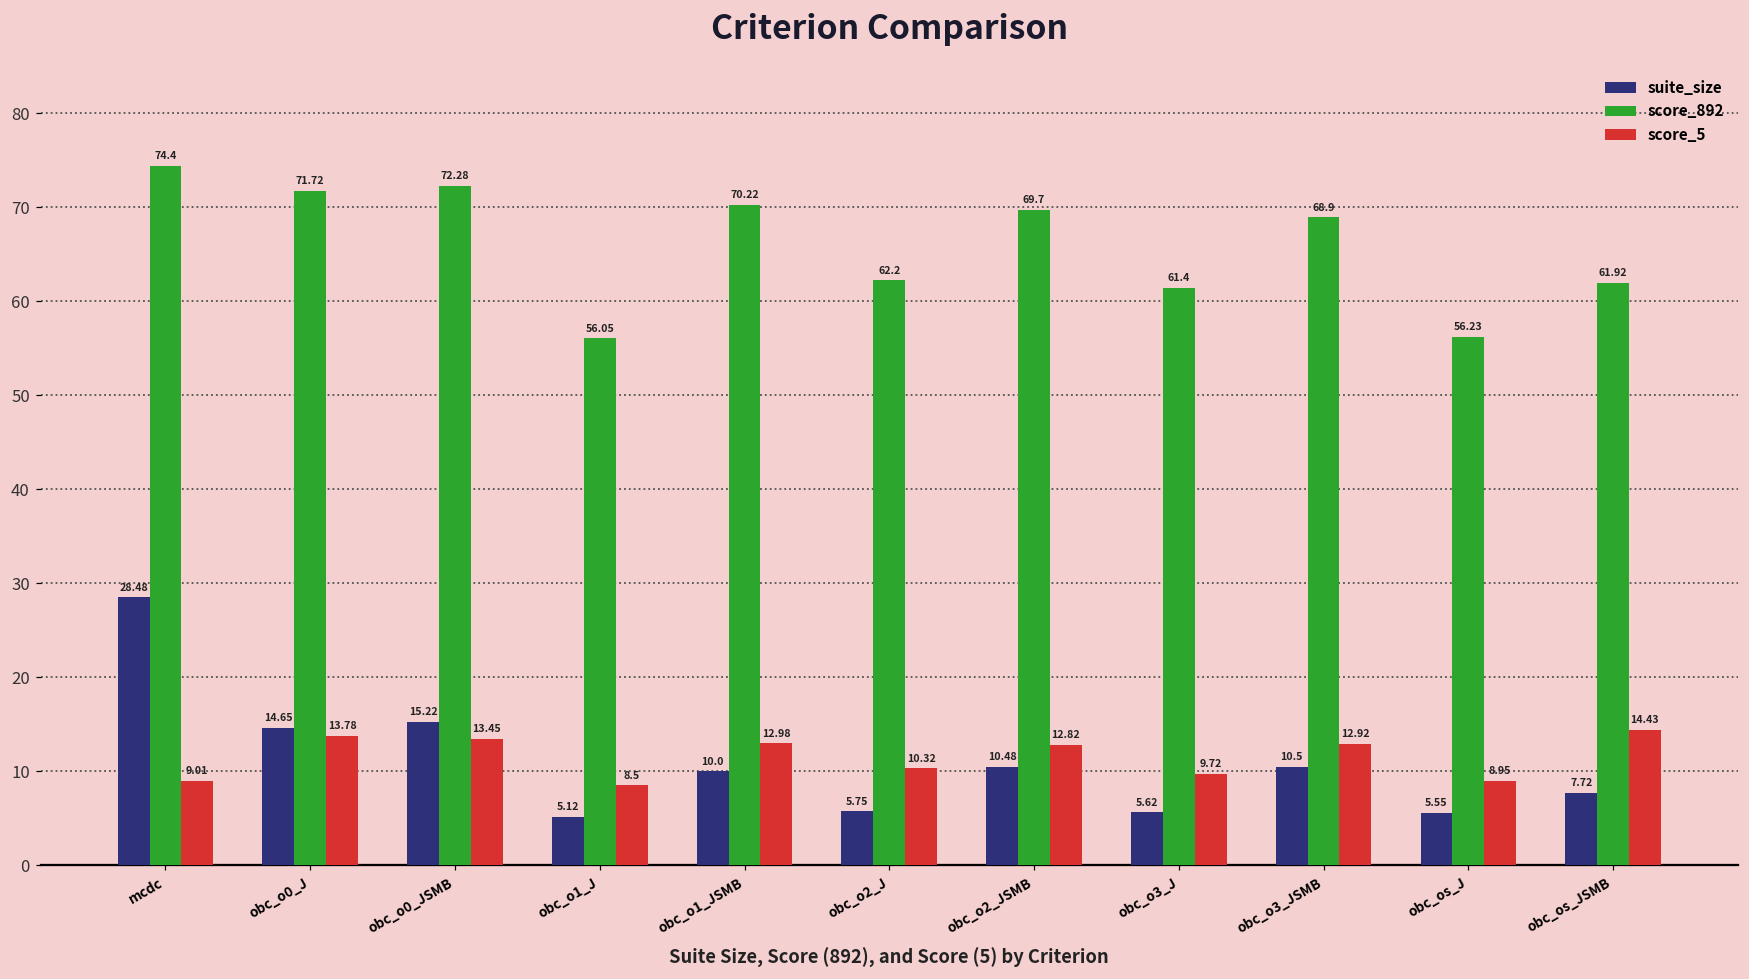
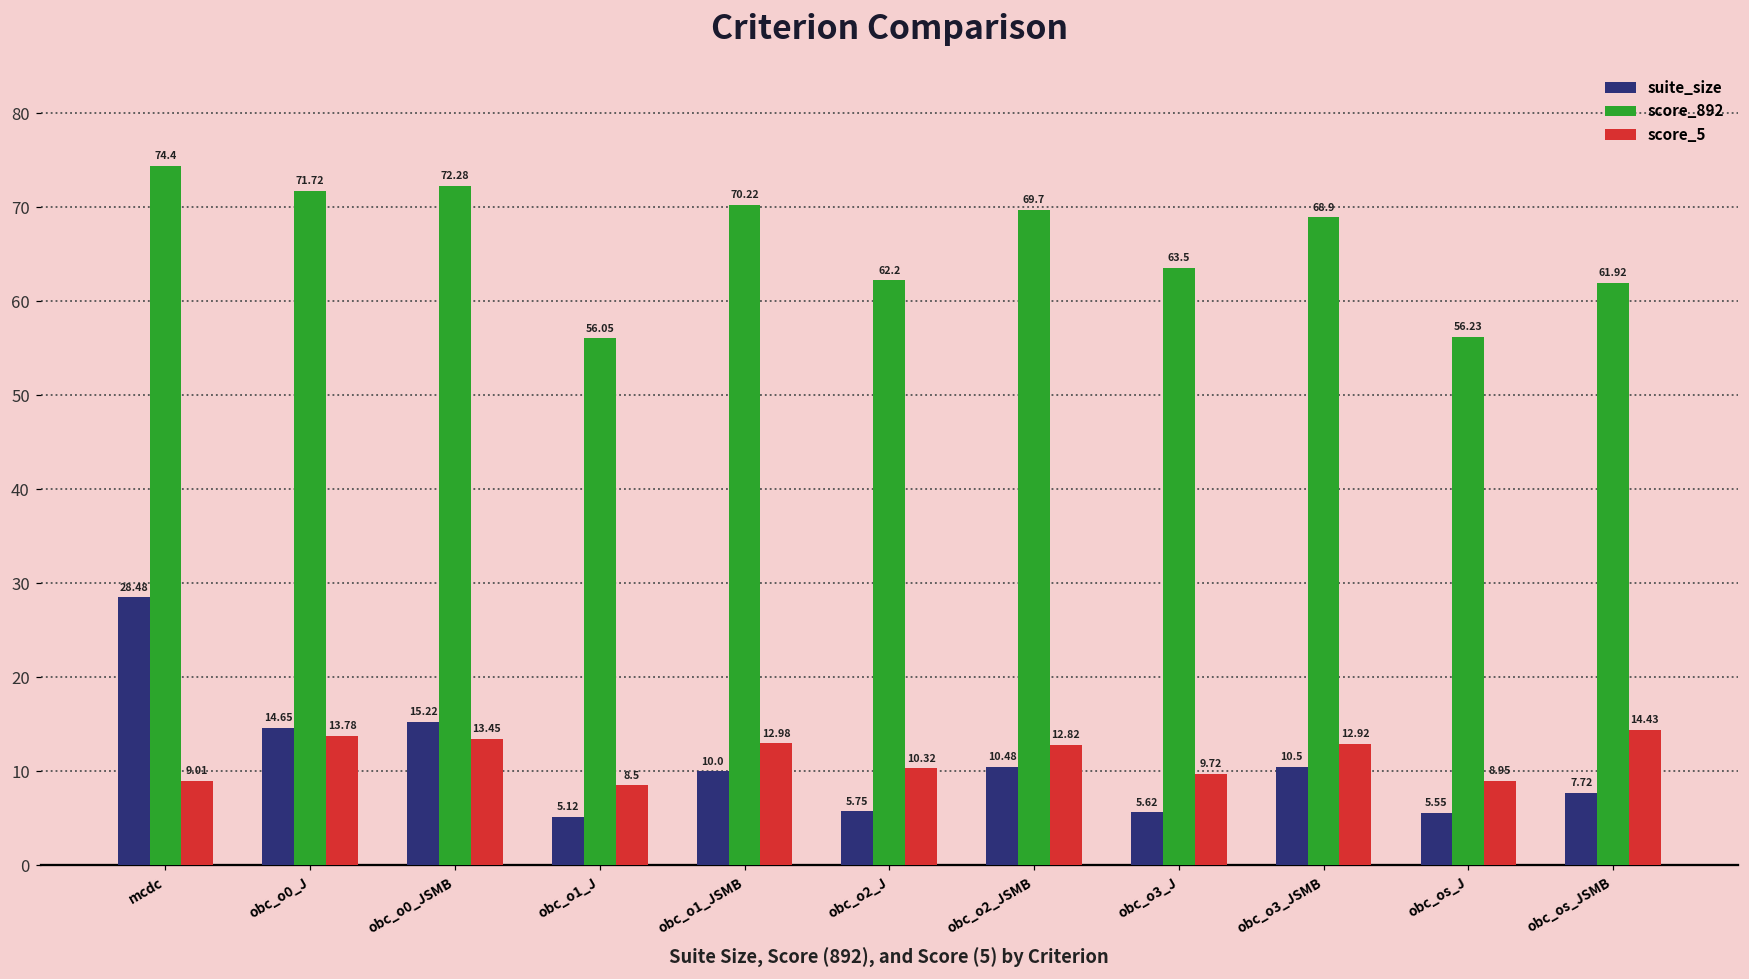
  {
    "suite_size": {
      "mcdc": 28.48,
      "obc_o0_J": 14.65,
      "obc_o0_JSMB": 15.22,
      "obc_o1_J": 5.12,
      "obc_o1_JSMB": 10.0,
      "obc_o2_J": 5.75,
      "obc_o2_JSMB": 10.48,
      "obc_o3_J": 5.62,
      "obc_o3_JSMB": 10.5,
      "obc_os_J": 5.55,
      "obc_os_JSMB": 7.72
    },
    "score_892": {
      "mcdc": 74.4,
      "obc_o0_J": 71.72,
      "obc_o0_JSMB": 72.28,
      "obc_o1_J": 56.05,
      "obc_o1_JSMB": 70.22,
      "obc_o2_J": 62.2,
      "obc_o2_JSMB": 69.7,
-     "obc_o3_J": 61.4,
+     "obc_o3_J": 63.5,
      "obc_o3_JSMB": 68.9,
      "obc_os_J": 56.23,
      "obc_os_JSMB": 61.92
    },
    "score_5": {
      "mcdc": 9.01,
      "obc_o0_J": 13.78,
      "obc_o0_JSMB": 13.45,
      "obc_o1_J": 8.5,
      "obc_o1_JSMB": 12.98,
      "obc_o2_J": 10.32,
      "obc_o2_JSMB": 12.82,
      "obc_o3_J": 9.72,
      "obc_o3_JSMB": 12.92,
      "obc_os_J": 8.95,
      "obc_os_JSMB": 14.43
    }
  }
